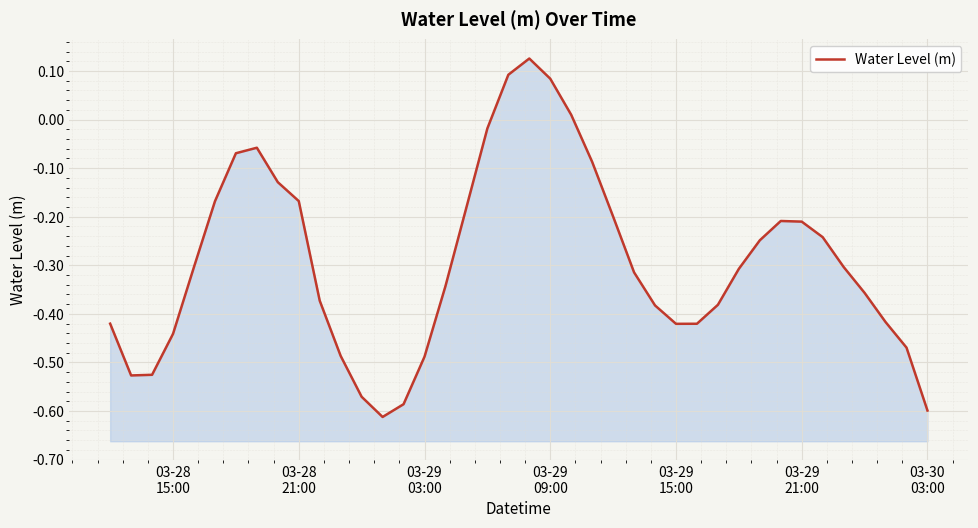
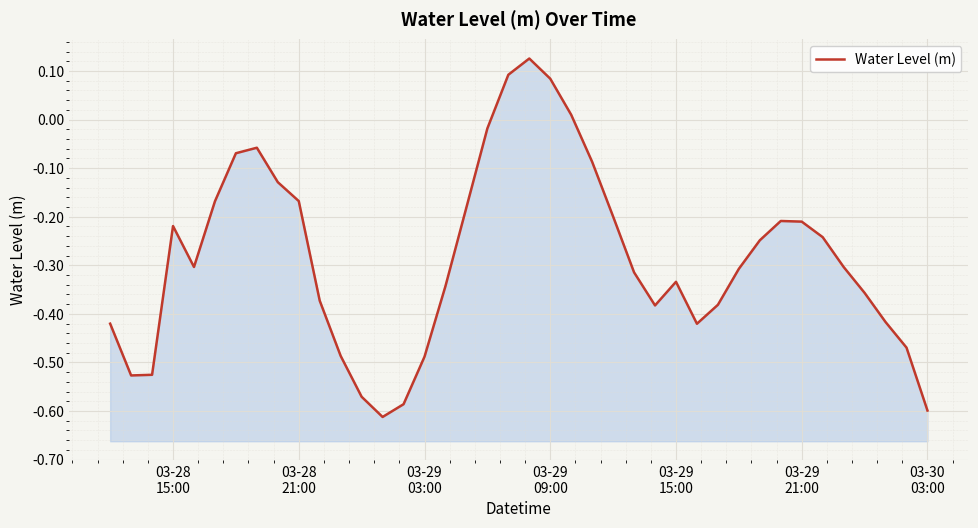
  {
-   "03-28 15:00": -0.44,
+   "03-28 15:00": -0.22,
    "03-28 21:00": -0.17,
    "03-29 03:00": -0.49,
    "03-29 09:00": 0.08,
-   "03-29 15:00": -0.42,
+   "03-29 15:00": -0.33,
    "03-29 21:00": -0.21,
    "03-30 03:00": -0.60
  }
